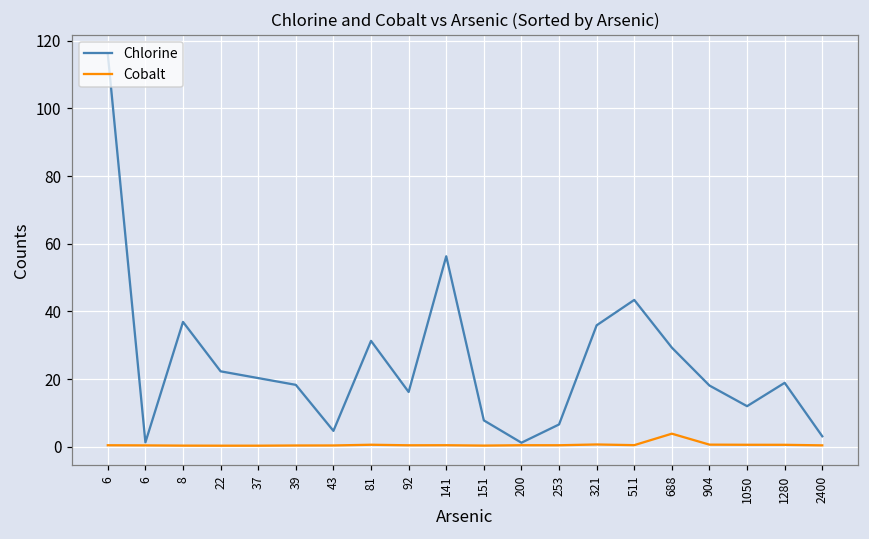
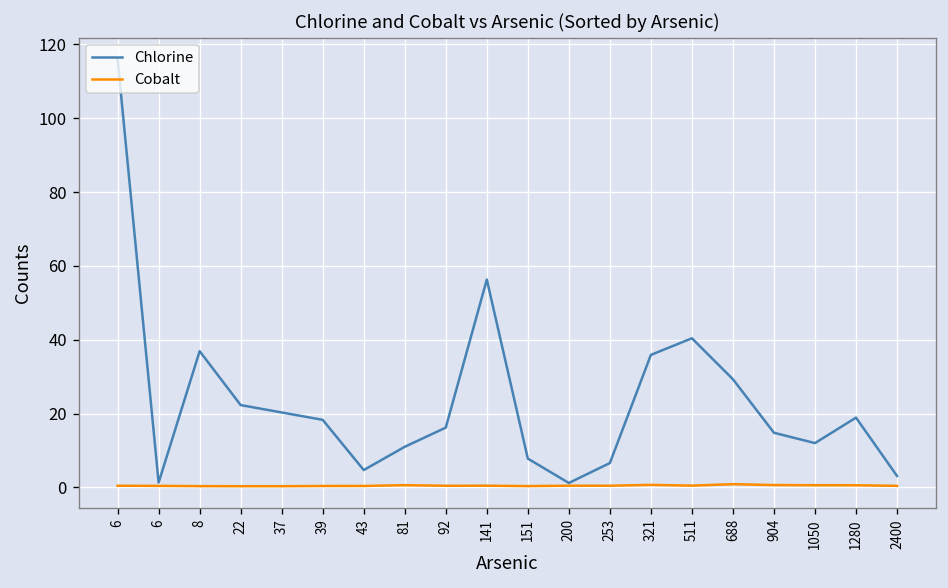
  {
    "Chlorine": {
      "8": 37,
      "22": 22,
      "37": 20,
      "39": 18,
      "43": 5,
-     "81": 31,
+     "81": 11,
      "92": 16,
      "141": 56,
      "151": 8,
      "253": 7,
      "321": 36,
-     "511": 43,
+     "511": 40,
      "688": 29,
-     "904": 18,
+     "904": 15,
      "1050": 12,
      "1280": 19,
      "2400": 3
    },
    "Cobalt": {
      "8": 0,
      "22": 0,
      "37": 0,
      "39": 0,
      "43": 0,
      "81": 1,
      "92": 0,
      "141": 0,
      "151": 0,
      "253": 0,
      "321": 1,
      "511": 0,
-     "688": 4,
+     "688": 1,
      "904": 1,
      "1050": 1,
      "1280": 1,
      "2400": 0
    }
  }
